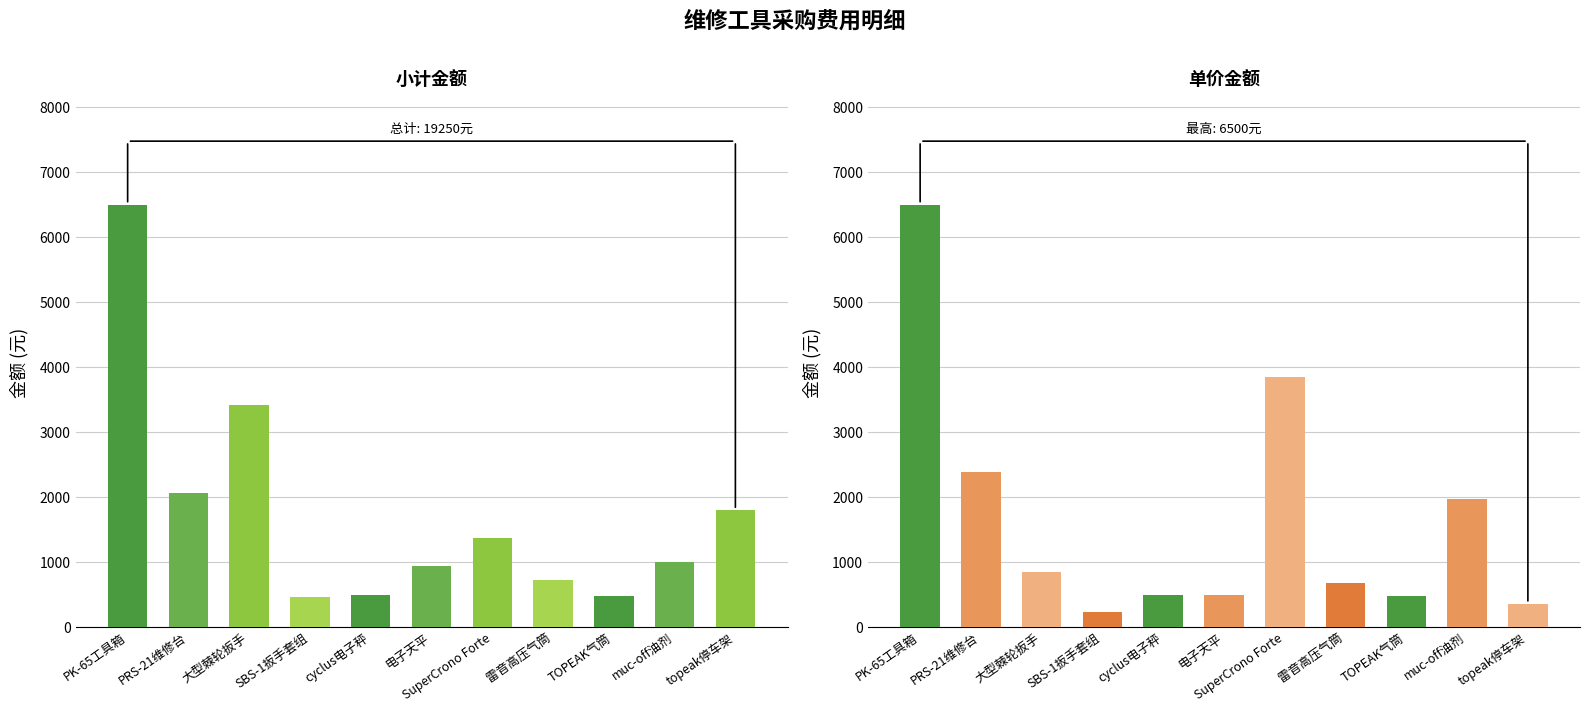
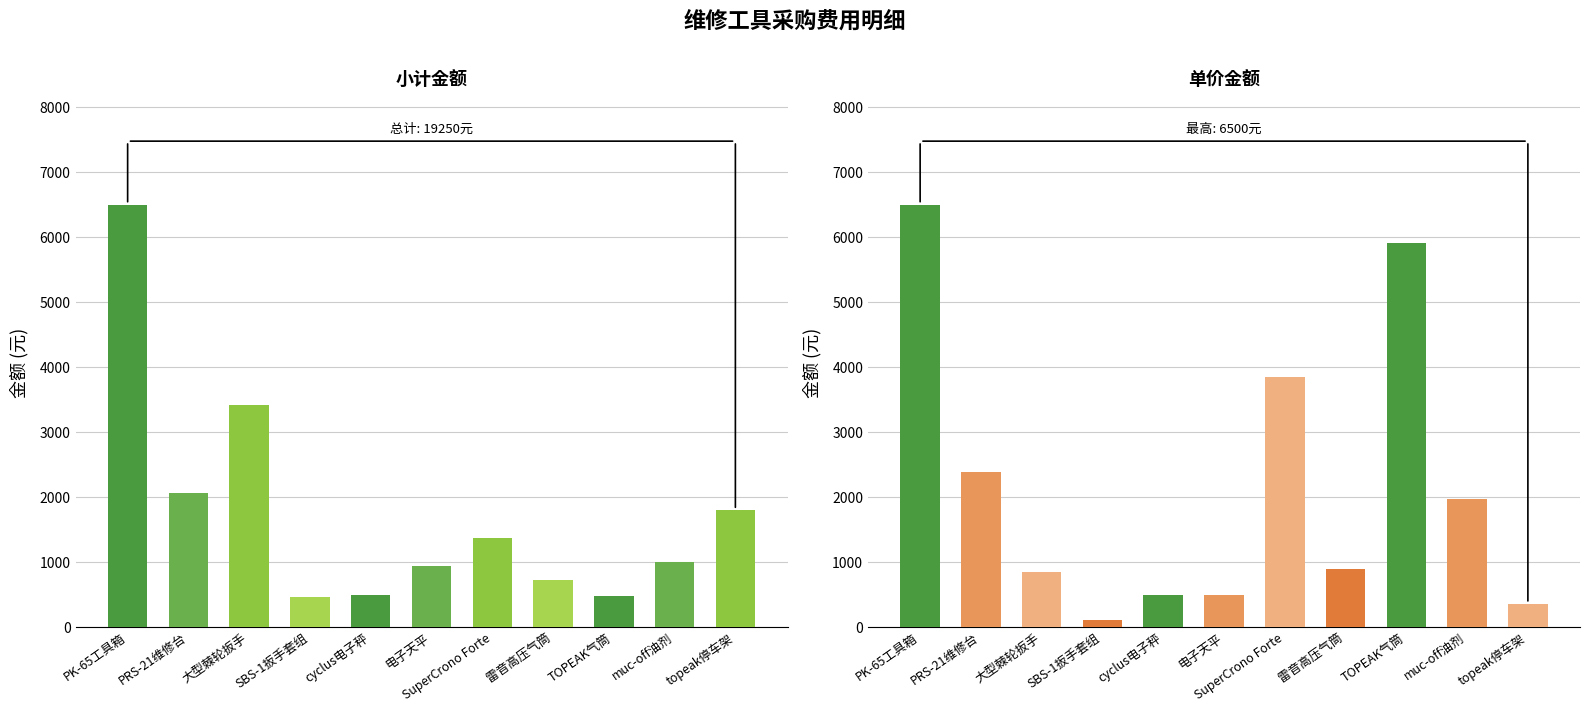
  {
    "小计金额": {
      "PK-65工具箱": 6500,
      "PRS-21维修台": 2100,
      "大型棘轮扳手": 3400,
      "SBS-1扳手套组": 500,
      "cyclus电子秤": 500,
      "电子天平": 900,
      "SuperCrono Forte": 1400,
      "雷音高压气筒": 700,
      "TOPEAK气筒": 500,
      "muc-off油剂": 1000,
      "topeak停车架": 1800
    },
    "单价金额": {
      "PK-65工具箱": 6500,
      "PRS-21维修台": 2400,
      "大型棘轮扳手": 800,
-     "SBS-1扳手套组": 200,
+     "SBS-1扳手套组": 100,
      "cyclus电子秤": 500,
      "电子天平": 500,
      "SuperCrono Forte": 3800,
-     "雷音高压气筒": 700,
-     "TOPEAK气筒": 500,
+     "雷音高压气筒": 900,
+     "TOPEAK气筒": 5900,
      "muc-off油剂": 2000,
      "topeak停车架": 400
    }
  }
